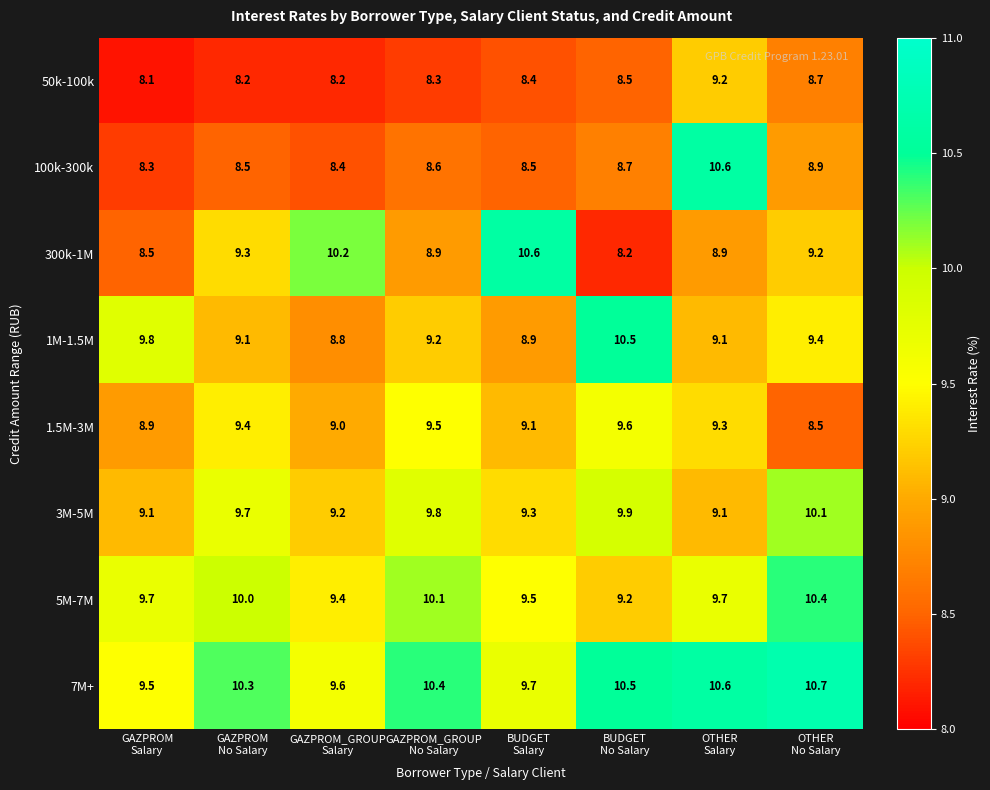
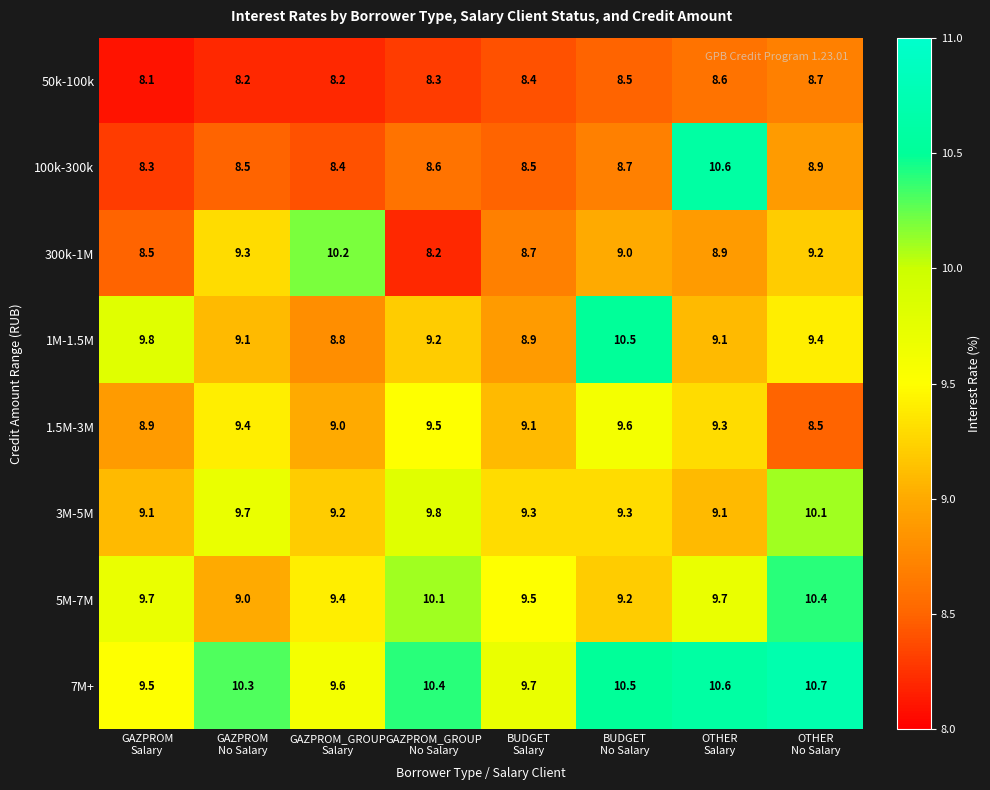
  {
    "50k-100k": {
      "GAZPROM Salary": 8.1,
      "GAZPROM No Salary": 8.2,
      "GAZPROM_GROUP Salary": 8.2,
      "GAZPROM_GROUP No Salary": 8.3,
      "BUDGET Salary": 8.4,
      "BUDGET No Salary": 8.5,
-     "OTHER Salary": 9.2
+     "OTHER Salary": 8.6
    },
    "100k-300k": {
      "GAZPROM Salary": 8.3,
      "GAZPROM No Salary": 8.5,
      "GAZPROM_GROUP Salary": 8.4,
      "GAZPROM_GROUP No Salary": 8.6,
      "BUDGET Salary": 8.5,
      "BUDGET No Salary": 8.7,
      "OTHER Salary": 10.6,
      "OTHER No Salary": 8.9
    },
    "300k-1M": {
      "GAZPROM Salary": 8.5,
      "GAZPROM No Salary": 9.3,
      "GAZPROM_GROUP Salary": 10.2,
-     "GAZPROM_GROUP No Salary": 8.9,
-     "BUDGET Salary": 10.6,
-     "BUDGET No Salary": 8.2,
+     "GAZPROM_GROUP No Salary": 8.2,
+     "BUDGET Salary": 8.7,
+     "BUDGET No Salary": 9.0,
      "OTHER Salary": 8.9,
      "OTHER No Salary": 9.2
    },
    "1M-1.5M": {
      "GAZPROM Salary": 9.8,
      "GAZPROM No Salary": 9.1,
      "GAZPROM_GROUP Salary": 8.8,
      "GAZPROM_GROUP No Salary": 9.2,
      "BUDGET Salary": 8.9,
      "BUDGET No Salary": 10.5,
      "OTHER Salary": 9.1,
      "OTHER No Salary": 9.4
    },
    "1.5M-3M": {
      "GAZPROM Salary": 8.9,
      "GAZPROM No Salary": 9.4,
      "GAZPROM_GROUP Salary": 9.0,
      "GAZPROM_GROUP No Salary": 9.5,
      "BUDGET Salary": 9.1,
      "BUDGET No Salary": 9.6,
      "OTHER Salary": 9.3,
      "OTHER No Salary": 8.5
    },
    "3M-5M": {
      "GAZPROM Salary": 9.1,
      "GAZPROM No Salary": 9.7,
      "GAZPROM_GROUP Salary": 9.2,
      "GAZPROM_GROUP No Salary": 9.8,
      "BUDGET Salary": 9.3,
-     "BUDGET No Salary": 9.9,
+     "BUDGET No Salary": 9.3,
      "OTHER Salary": 9.1,
      "OTHER No Salary": 10.1
    },
    "5M-7M": {
      "GAZPROM Salary": 9.7,
-     "GAZPROM No Salary": 10.0,
+     "GAZPROM No Salary": 9.0,
      "GAZPROM_GROUP Salary": 9.4,
      "GAZPROM_GROUP No Salary": 10.1,
      "BUDGET Salary": 9.5,
      "BUDGET No Salary": 9.2,
      "OTHER Salary": 9.7,
      "OTHER No Salary": 10.4
    },
    "7M+": {
      "GAZPROM Salary": 9.5,
      "GAZPROM No Salary": 10.3,
      "GAZPROM_GROUP Salary": 9.6,
      "GAZPROM_GROUP No Salary": 10.4,
      "BUDGET Salary": 9.7,
      "BUDGET No Salary": 10.5,
      "OTHER Salary": 10.6,
      "OTHER No Salary": 10.7
    }
  }
